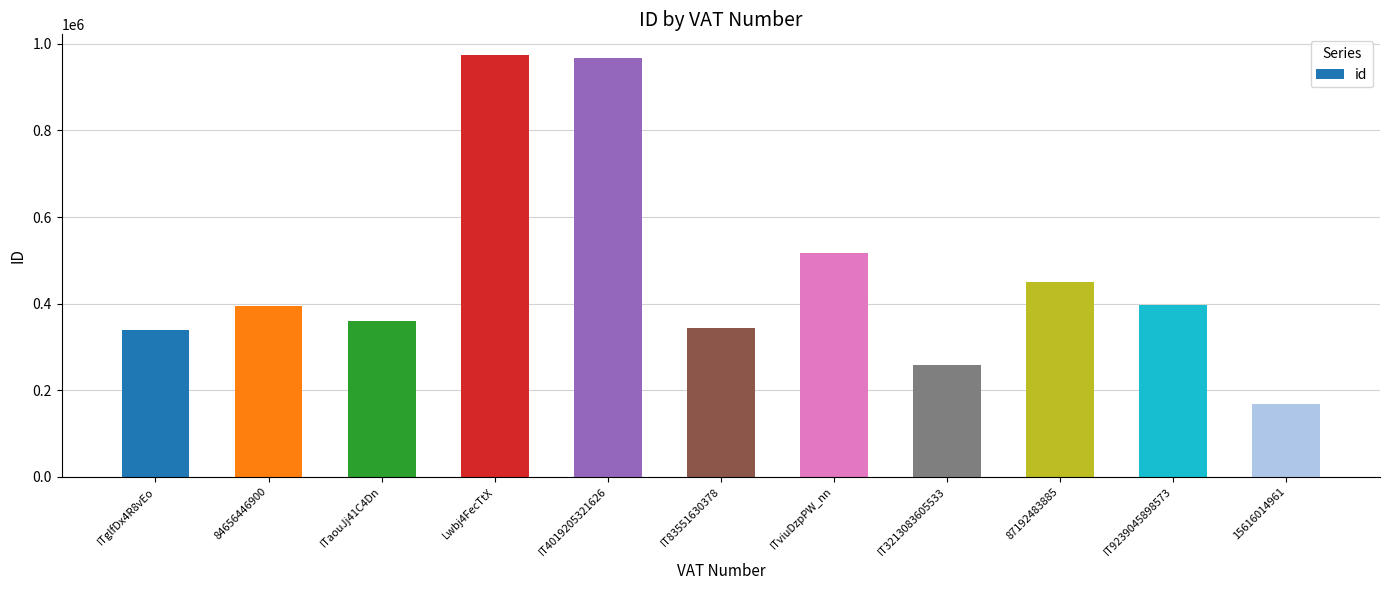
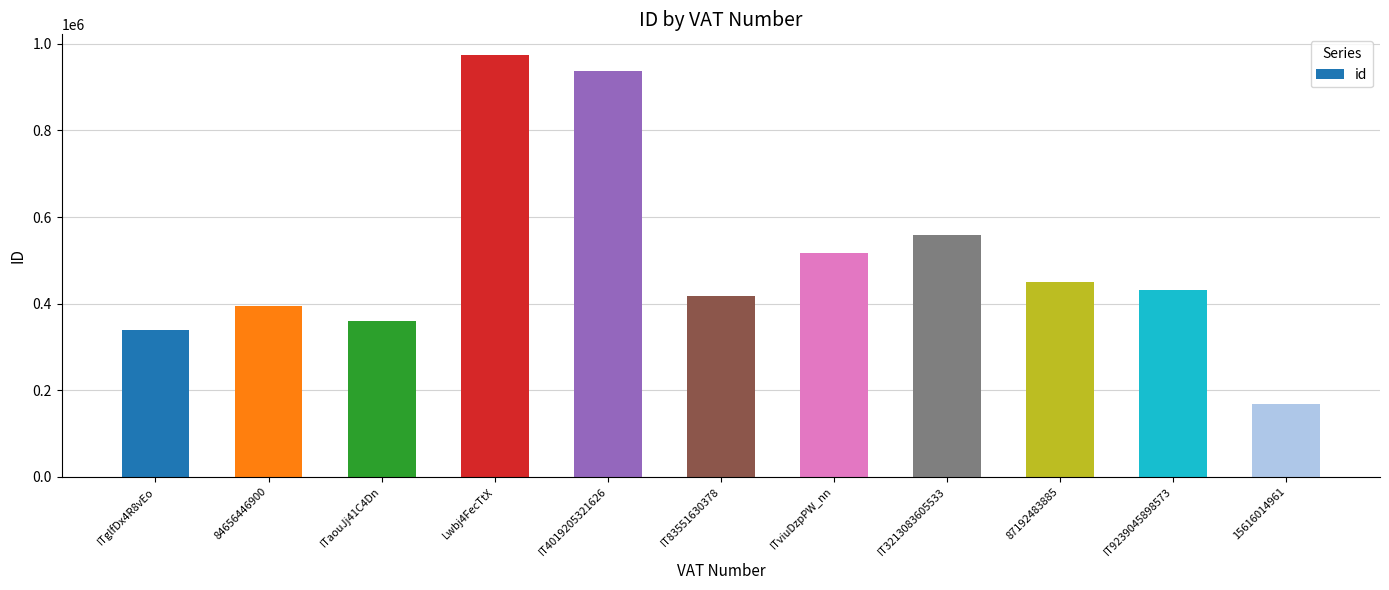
  {
    "ITglfDx4R8vEo": 340000,
    "84656446900": 400000,
    "ITaouJj41C4Dn": 360000,
    "Lwbj4FecTtX": 970000,
-   "IT4019205321626": 970000,
-   "IT83551630378": 340000,
+   "IT4019205321626": 940000,
+   "IT83551630378": 420000,
    "ITviuDzpPW_nn": 520000,
-   "IT3213083605533": 260000,
+   "IT3213083605533": 560000,
    "87192483885": 450000,
-   "IT9239045898573": 400000,
+   "IT9239045898573": 430000,
    "15616014961": 170000
  }
